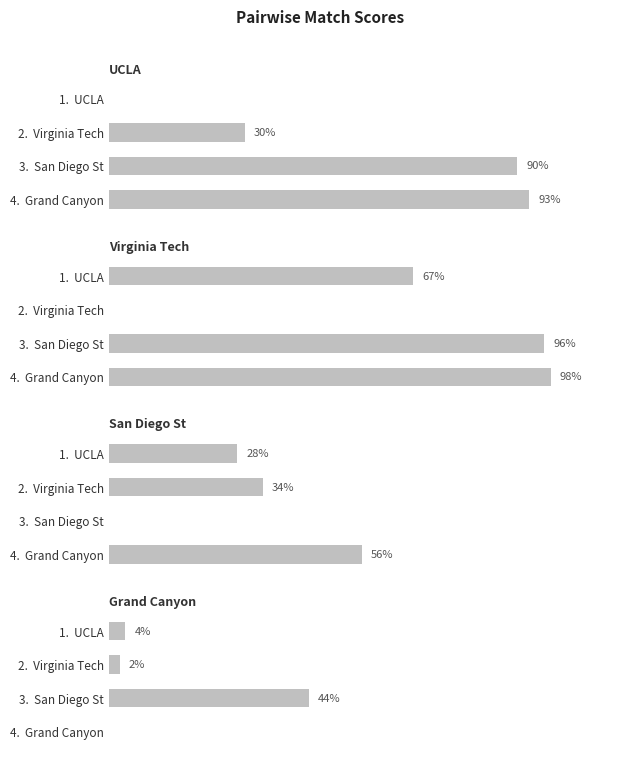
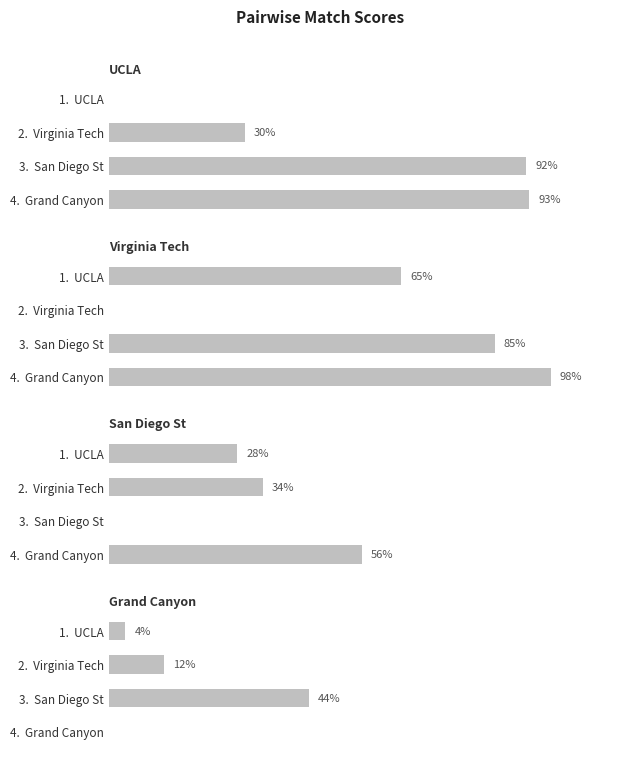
  {
    "UCLA": {
      "2. Virginia Tech": "30%",
-     "3. San Diego St": "90%",
+     "3. San Diego St": "92%",
      "4. Grand Canyon": "93%"
    },
    "Virginia Tech": {
-     "1. UCLA": "67%",
-     "3. San Diego St": "96%",
+     "1. UCLA": "65%",
+     "3. San Diego St": "85%",
      "4. Grand Canyon": "98%"
    },
    "San Diego St": {
      "1. UCLA": "28%",
      "2. Virginia Tech": "34%",
      "4. Grand Canyon": "56%"
    },
    "Grand Canyon": {
      "1. UCLA": "4%",
-     "2. Virginia Tech": "2%",
+     "2. Virginia Tech": "12%",
      "3. San Diego St": "44%"
    }
  }
